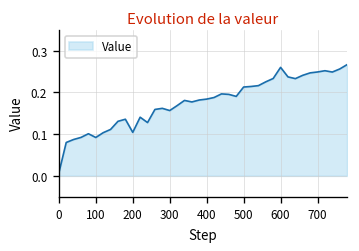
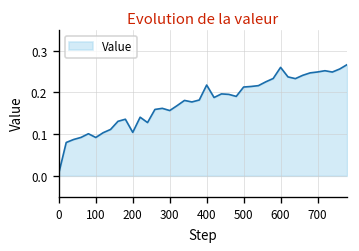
  {
    "0": 0.01,
    "100": 0.09,
    "200": 0.10,
    "300": 0.16,
-   "400": 0.18,
+   "400": 0.22,
    "500": 0.21,
    "600": 0.26,
    "700": 0.25
  }
